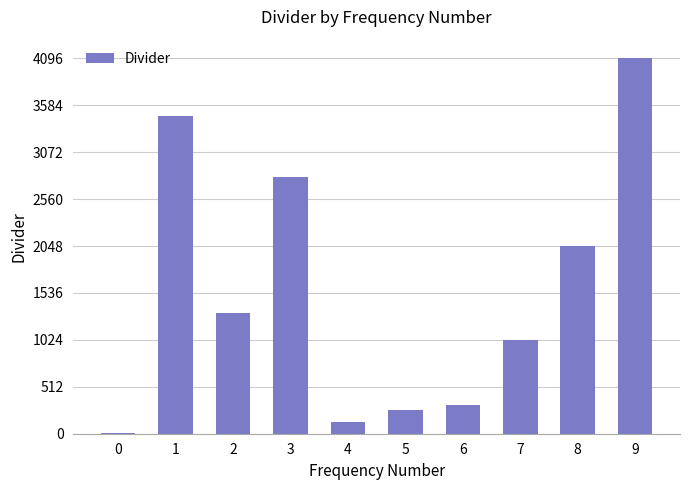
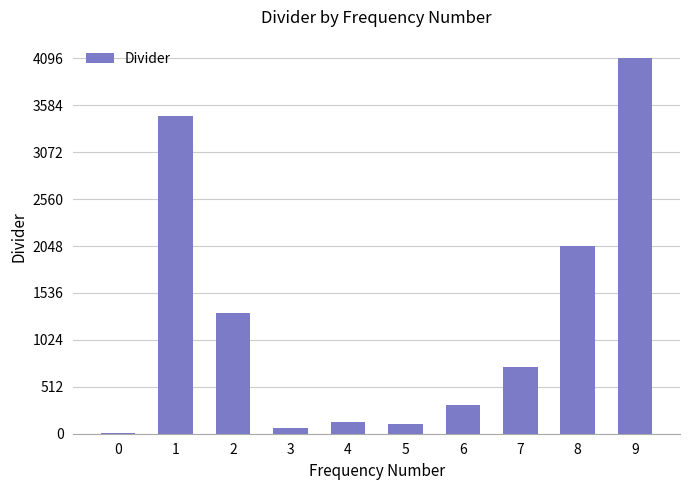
  {
    "1": 3500,
    "2": 1300,
-   "3": 2800,
+   "3": 100,
    "4": 100,
-   "5": 300,
+   "5": 100,
    "6": 300,
-   "7": 1000,
+   "7": 700,
    "8": 2000,
    "9": 4100
  }
